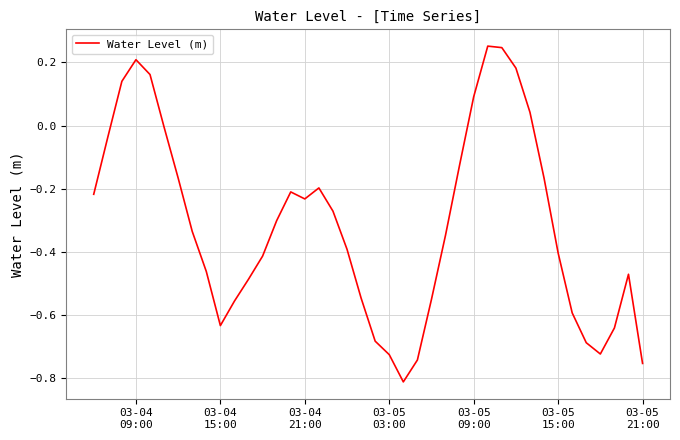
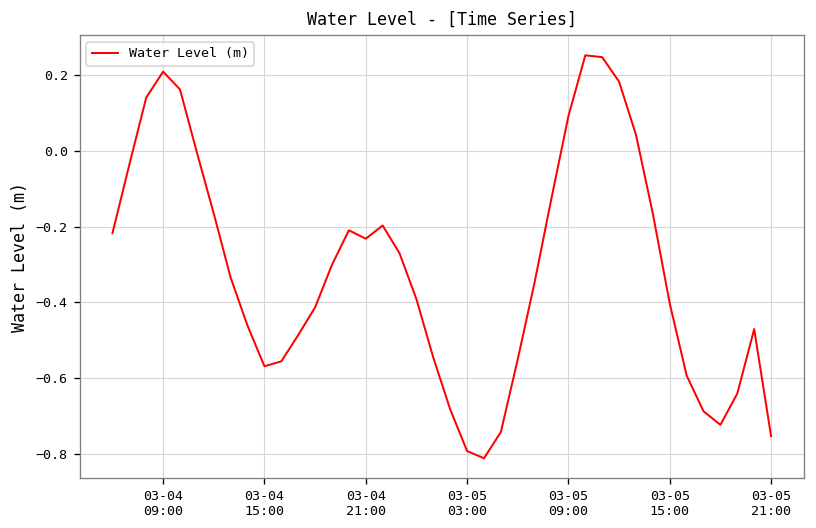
  {
    "03-04 09:00": 0.21,
-   "03-04 15:00": -0.63,
+   "03-04 15:00": -0.57,
    "03-04 21:00": -0.23,
-   "03-05 03:00": -0.73,
+   "03-05 03:00": -0.79,
    "03-05 09:00": 0.09,
    "03-05 15:00": -0.40,
    "03-05 21:00": -0.75
  }
